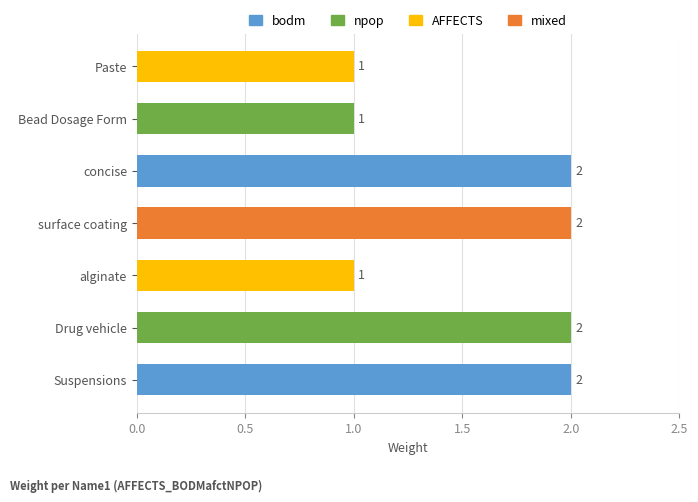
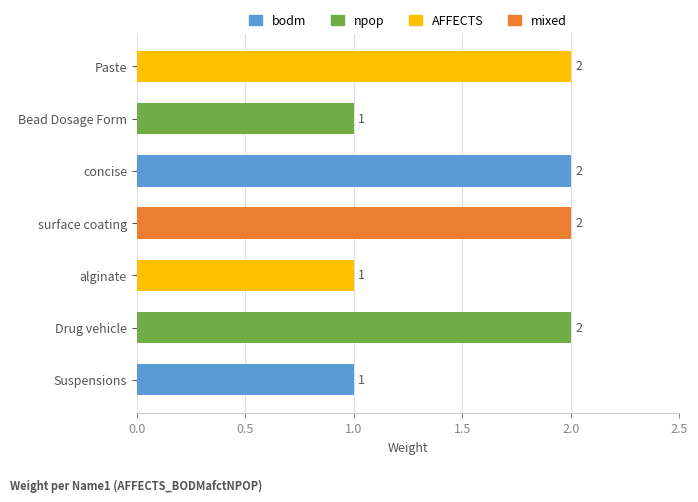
  {
-   "Paste": 1,
+   "Paste": 2,
    "Bead Dosage Form": 1,
    "concise": 2,
    "surface coating": 2,
    "alginate": 1,
    "Drug vehicle": 2,
-   "Suspensions": 2
+   "Suspensions": 1
  }
